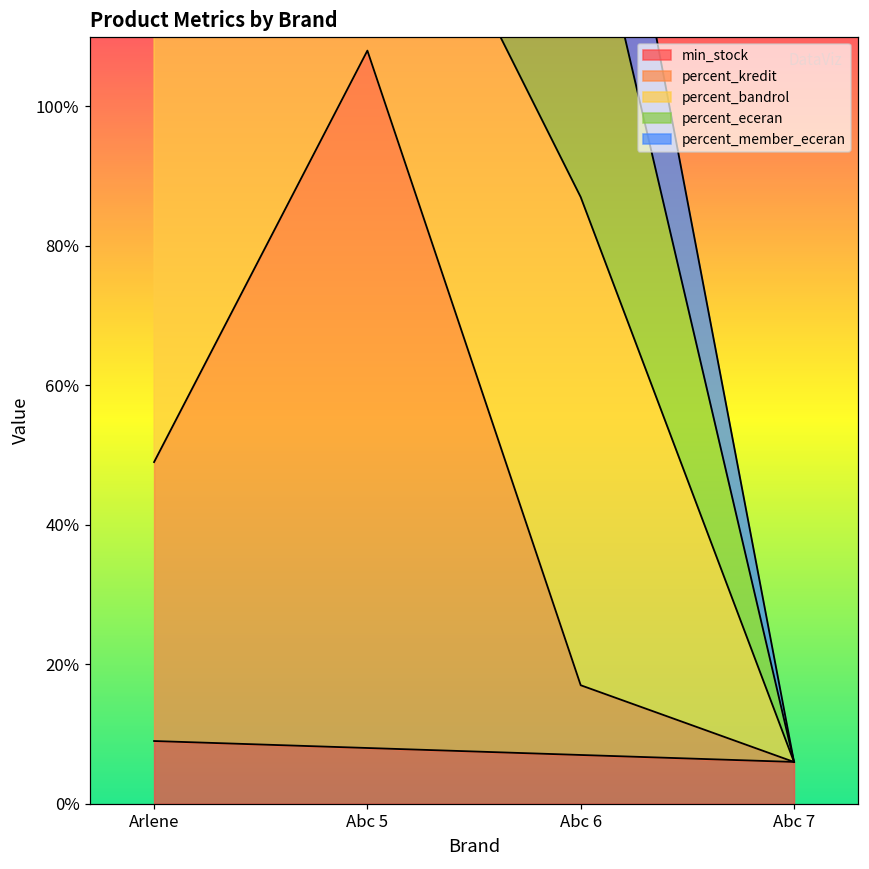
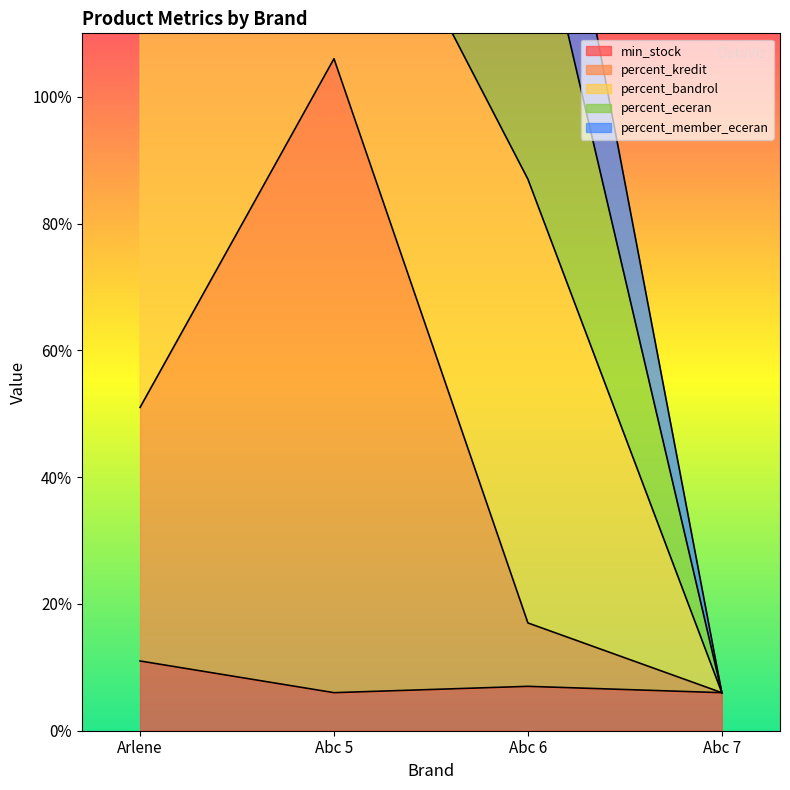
  {
    "min_stock": {
-     "Arlene": "9%",
-     "Abc 5": "8%",
+     "Arlene": "11%",
+     "Abc 5": "6%",
      "Abc 6": "7%"
    },
    "percent_kredit": {
      "Arlene": "40%",
      "Abc 5": "100%",
      "Abc 6": "10%"
    },
    "percent_bandrol": {
      "Abc 6": "70%"
    }
  }
